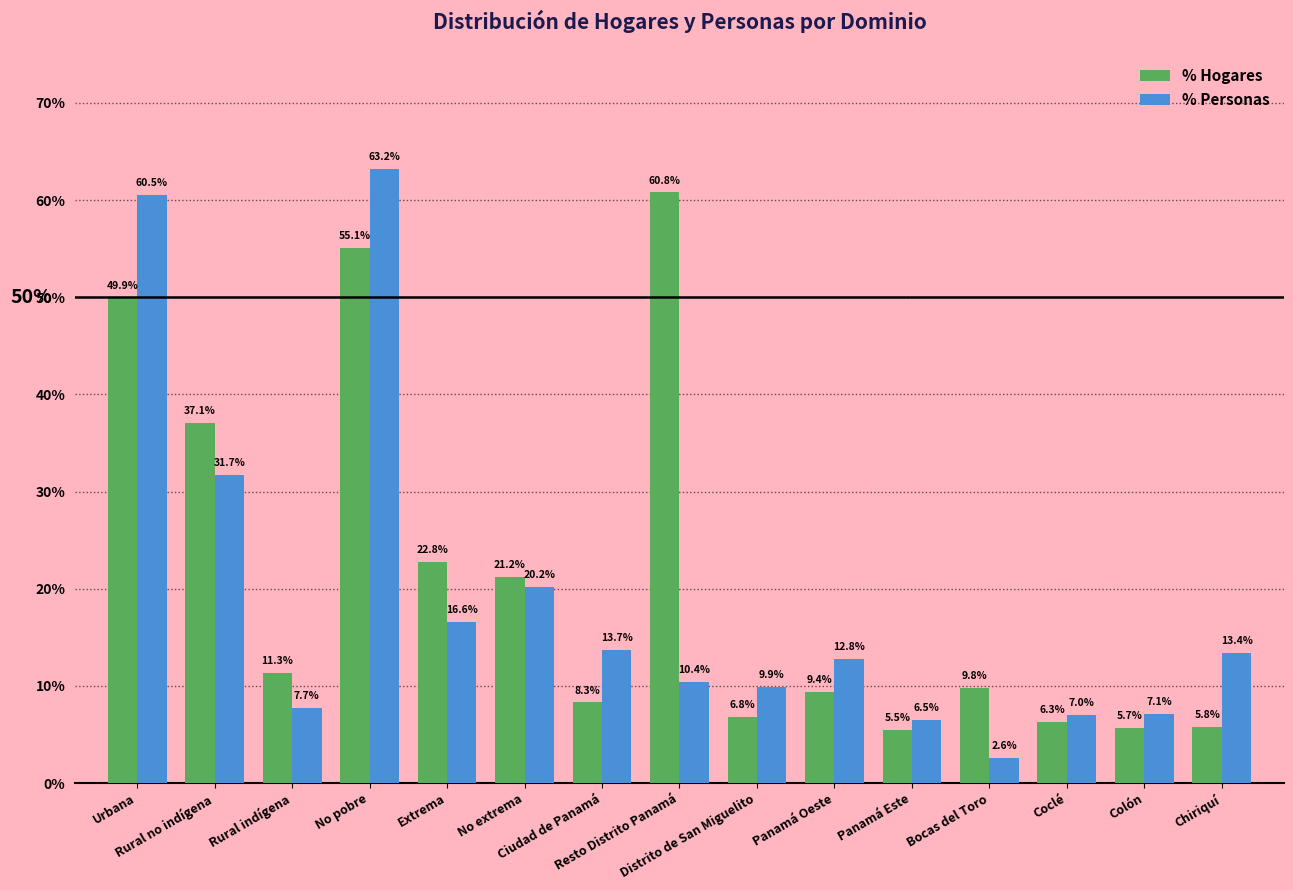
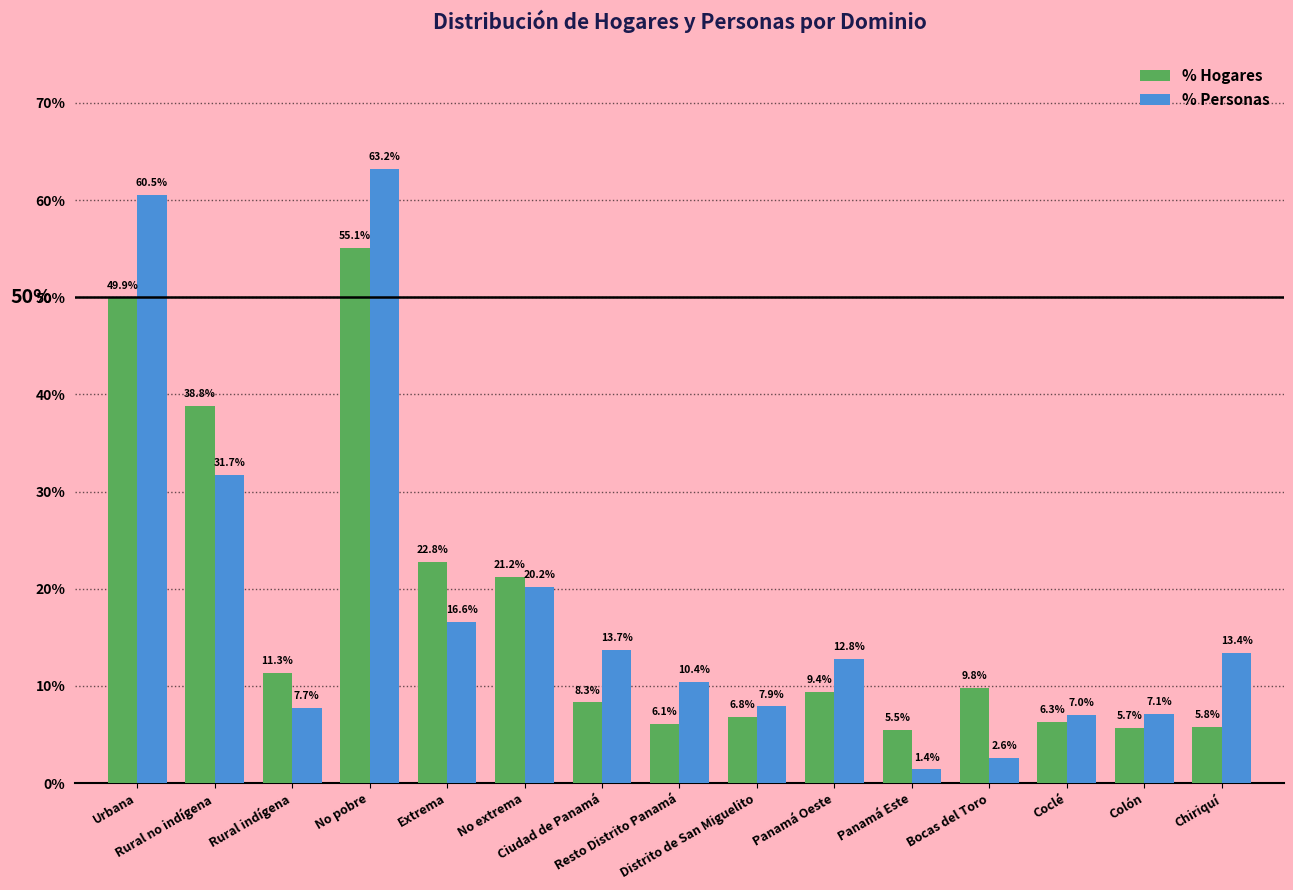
  {
    "% Hogares": {
      "Urbana": "49.9%",
-     "Rural no indígena": "37.1%",
+     "Rural no indígena": "38.8%",
      "Rural indígena": "11.3%",
      "No pobre": "55.1%",
      "Extrema": "22.8%",
      "No extrema": "21.2%",
      "Ciudad de Panamá": "8.3%",
-     "Resto Distrito Panamá": "60.8%",
+     "Resto Distrito Panamá": "6.1%",
      "Distrito de San Miguelito": "6.8%",
      "Panamá Oeste": "9.4%",
      "Panamá Este": "5.5%",
      "Bocas del Toro": "9.8%",
      "Coclé": "6.3%",
      "Colón": "5.7%",
      "Chiriquí": "5.8%"
    },
    "% Personas": {
      "Urbana": "60.5%",
      "Rural no indígena": "31.7%",
      "Rural indígena": "7.7%",
      "No pobre": "63.2%",
      "Extrema": "16.6%",
      "No extrema": "20.2%",
      "Ciudad de Panamá": "13.7%",
      "Resto Distrito Panamá": "10.4%",
-     "Distrito de San Miguelito": "9.9%",
+     "Distrito de San Miguelito": "7.9%",
      "Panamá Oeste": "12.8%",
-     "Panamá Este": "6.5%",
+     "Panamá Este": "1.4%",
      "Bocas del Toro": "2.6%",
      "Coclé": "7.0%",
      "Colón": "7.1%",
      "Chiriquí": "13.4%"
    }
  }
